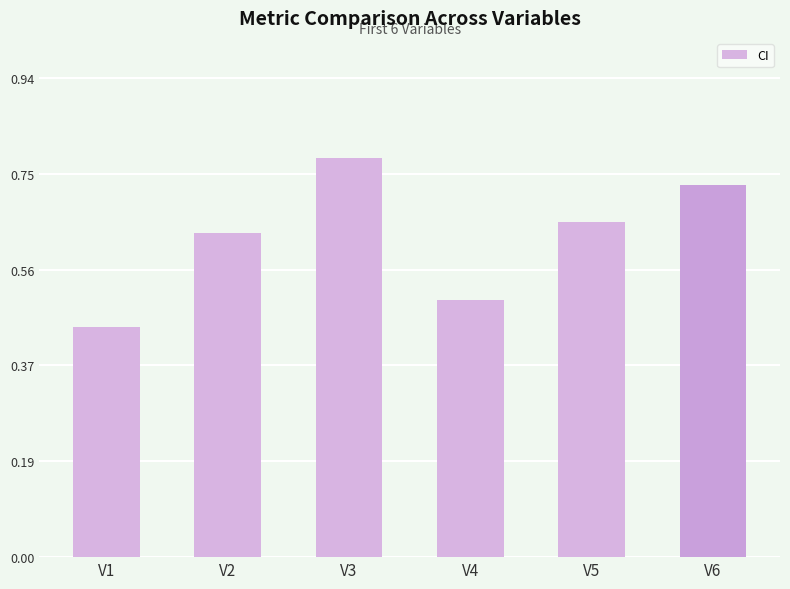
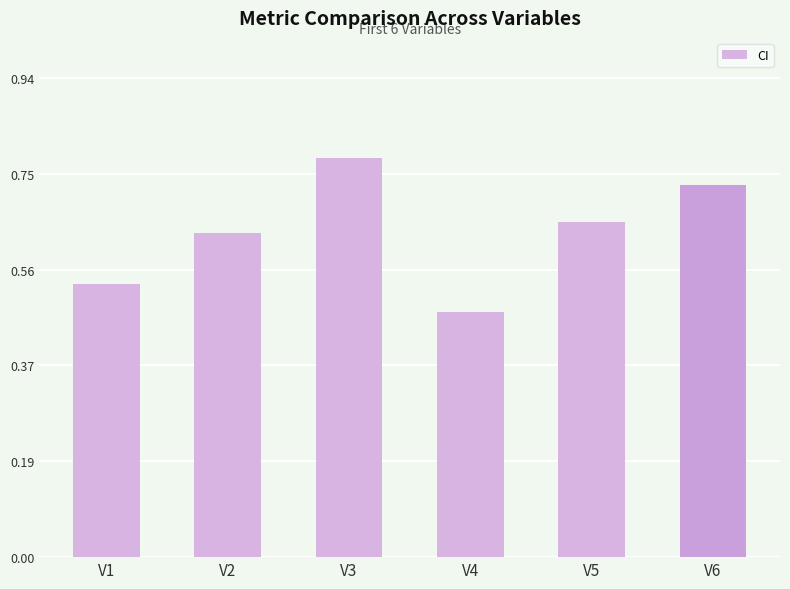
  {
-   "V1": 0.45,
+   "V1": 0.53,
    "V2": 0.63,
    "V3": 0.78,
-   "V4": 0.50,
+   "V4": 0.48,
    "V5": 0.65,
    "V6": 0.73
  }
